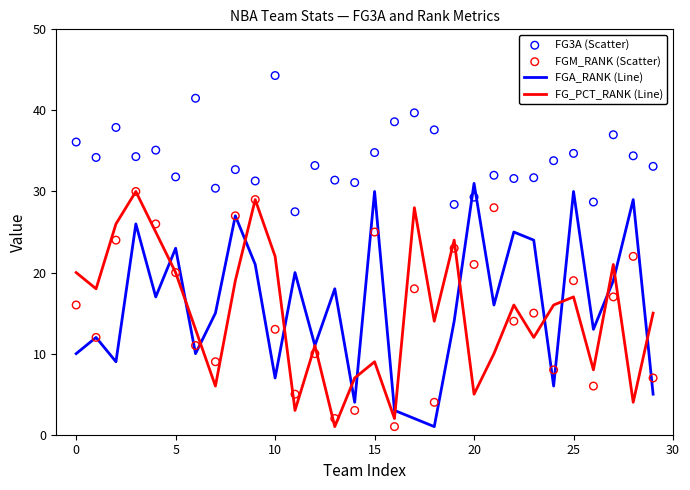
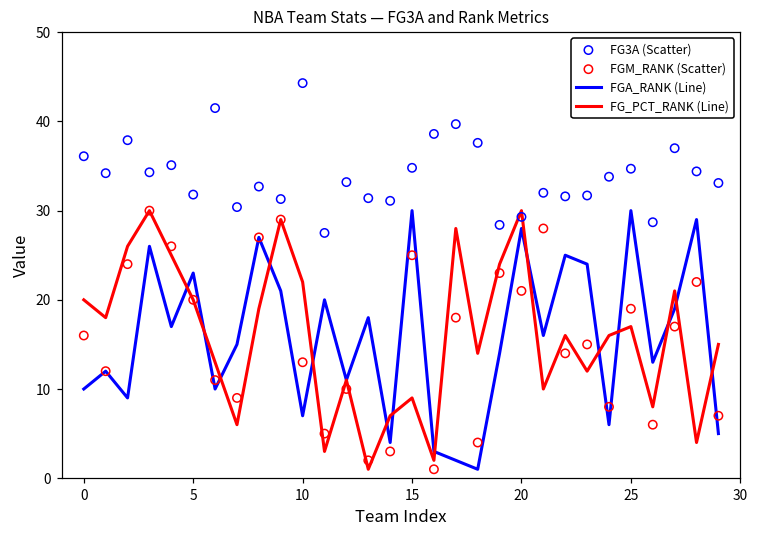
  {
    "FGA_RANK (Line)": {
      "0": 10,
      "5": 23,
      "10": 7,
      "15": 30,
-     "20": 31,
+     "20": 28,
      "25": 30
    },
    "FG_PCT_RANK (Line)": {
      "0": 20,
      "10": 22,
      "15": 9,
-     "20": 5,
+     "20": 30,
      "25": 17
    }
  }
